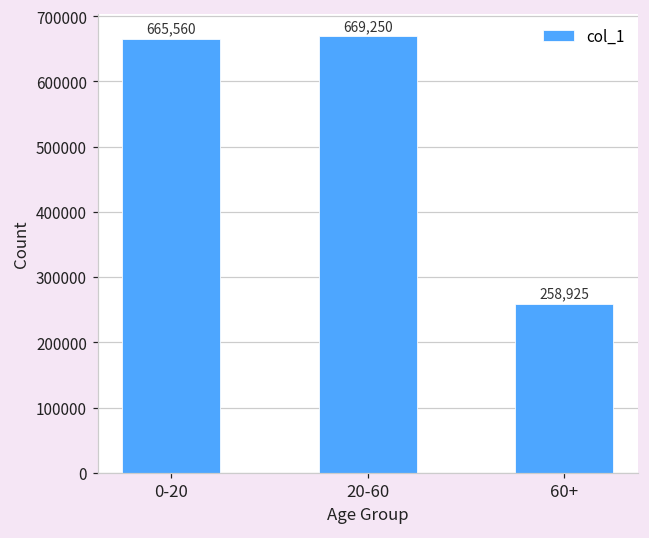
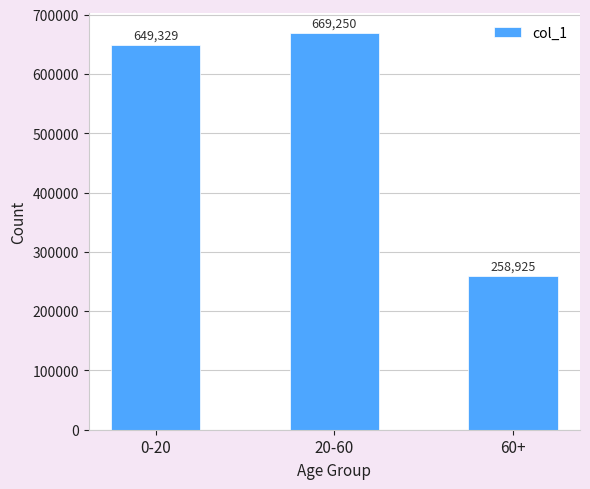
  {
-   "0-20": "665,560",
+   "0-20": "649,329",
    "20-60": "669,250",
    "60+": "258,925"
  }
